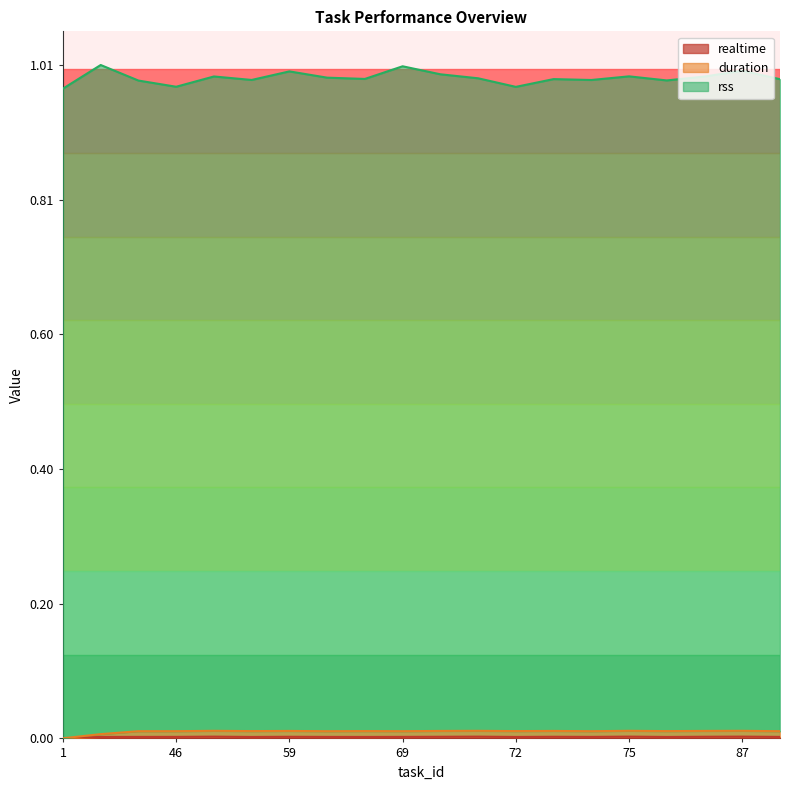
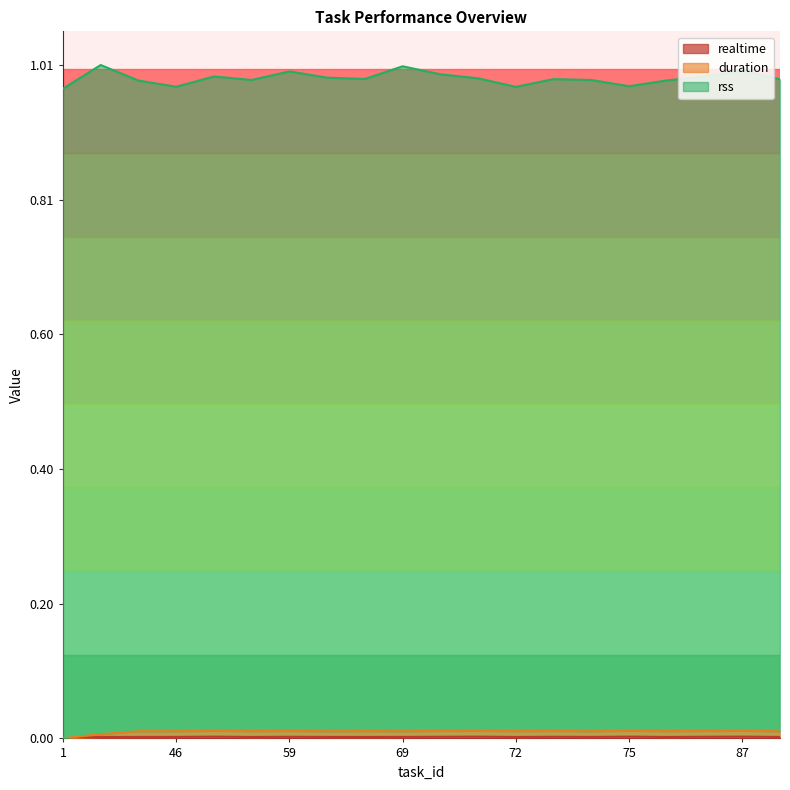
  {
    "realtime": {
      "46": 0.00,
      "59": 0.00,
      "69": 0.00,
      "72": 0.00,
      "75": 0.00,
      "87": 0.00
    },
    "duration": {
      "46": 0.01,
      "59": 0.01,
      "69": 0.01,
      "72": 0.01,
      "75": 0.01,
      "87": 0.01
    },
    "rss": {
      "46": 0.96,
      "59": 0.99,
      "69": 0.99,
      "72": 0.96,
-     "75": 0.98
+     "75": 0.96
    }
  }
